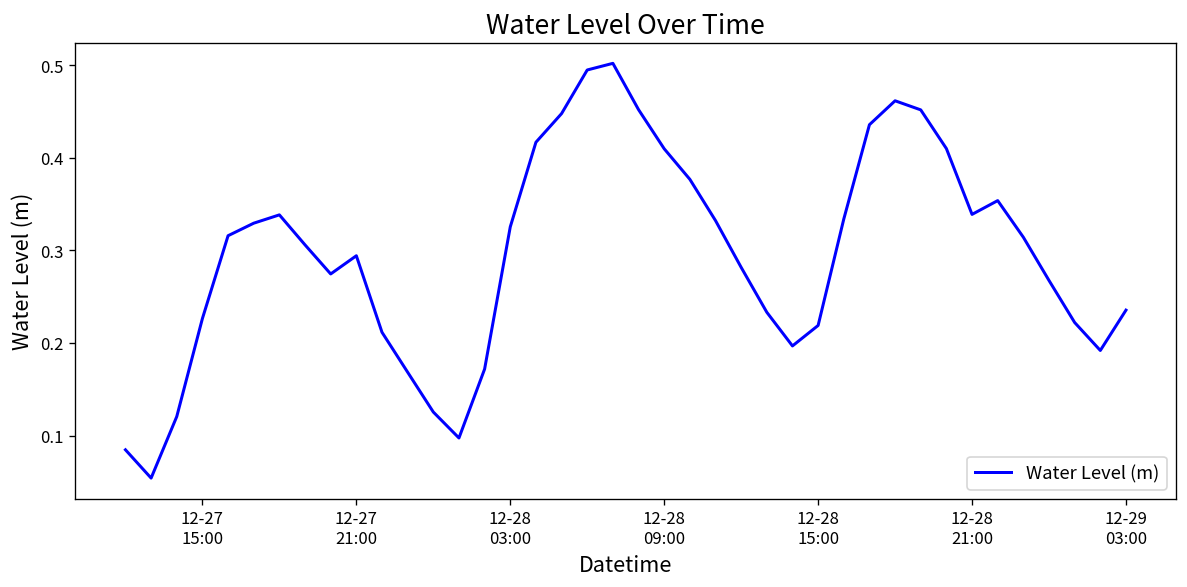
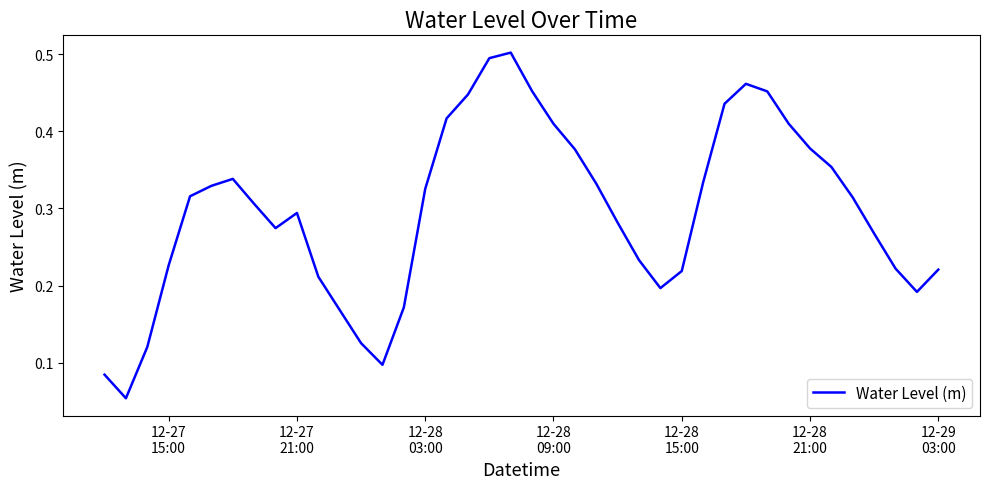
  {
    "12-27 15:00": 0.23,
    "12-27 21:00": 0.29,
    "12-28 03:00": 0.33,
    "12-28 09:00": 0.41,
    "12-28 15:00": 0.22,
-   "12-28 21:00": 0.34,
-   "12-29 03:00": 0.24
+   "12-28 21:00": 0.38,
+   "12-29 03:00": 0.22
  }
